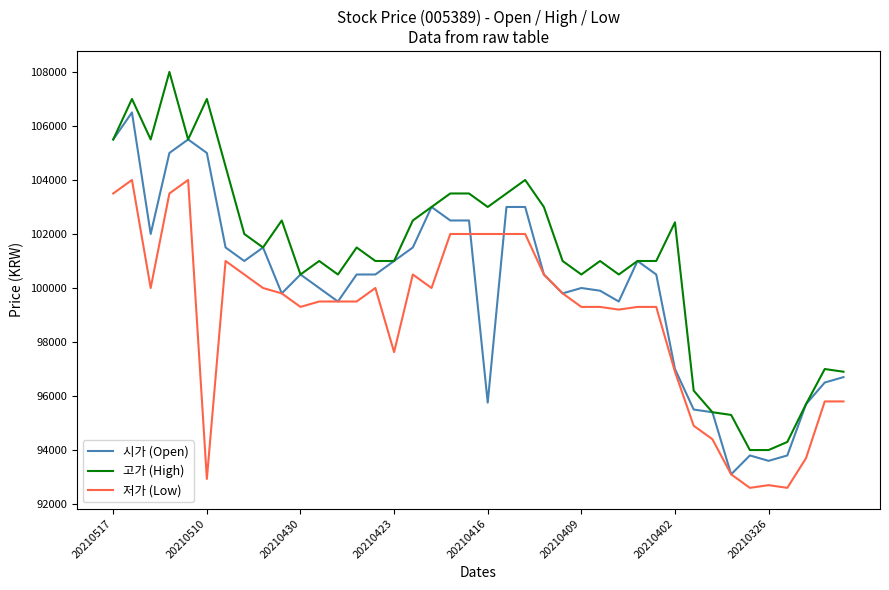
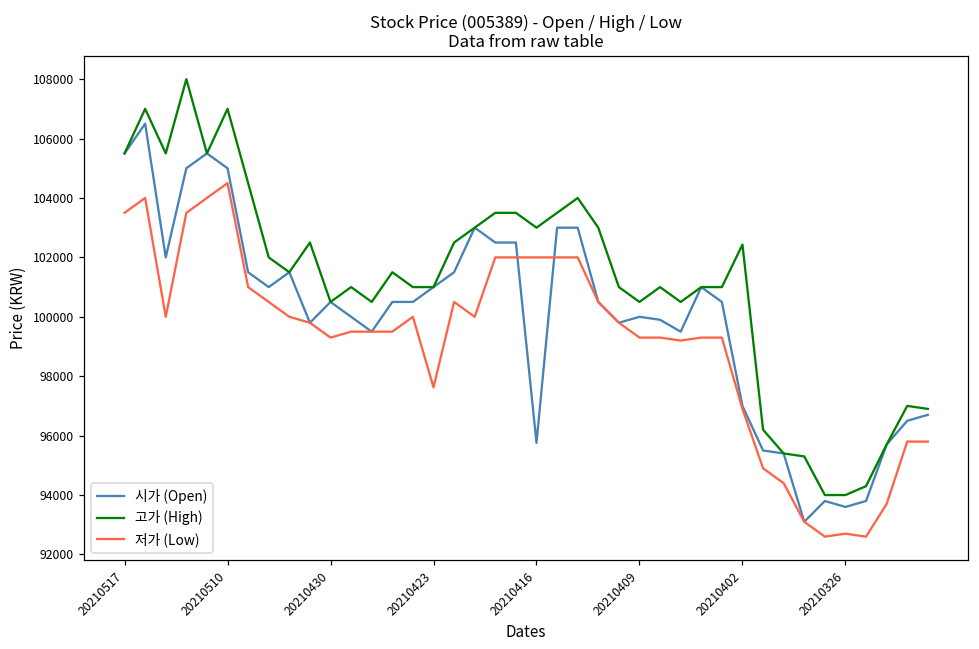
  {
    "시가 (Open)": {
      "20210510": 105000,
      "20210416": 95800,
      "20210409": 100000,
      "20210402": 97000,
      "20210326": 93600
    },
    "고가 (High)": {
      "20210510": 107000,
      "20210416": 103000,
      "20210409": 100500,
      "20210402": 102400,
      "20210326": 94000
    },
    "저가 (Low)": {
      "20210517": 103500,
-     "20210510": 92900,
+     "20210510": 104500,
      "20210430": 99300,
      "20210423": 97600,
      "20210416": 102000,
      "20210409": 99300,
      "20210402": 96900,
      "20210326": 92700
    }
  }
